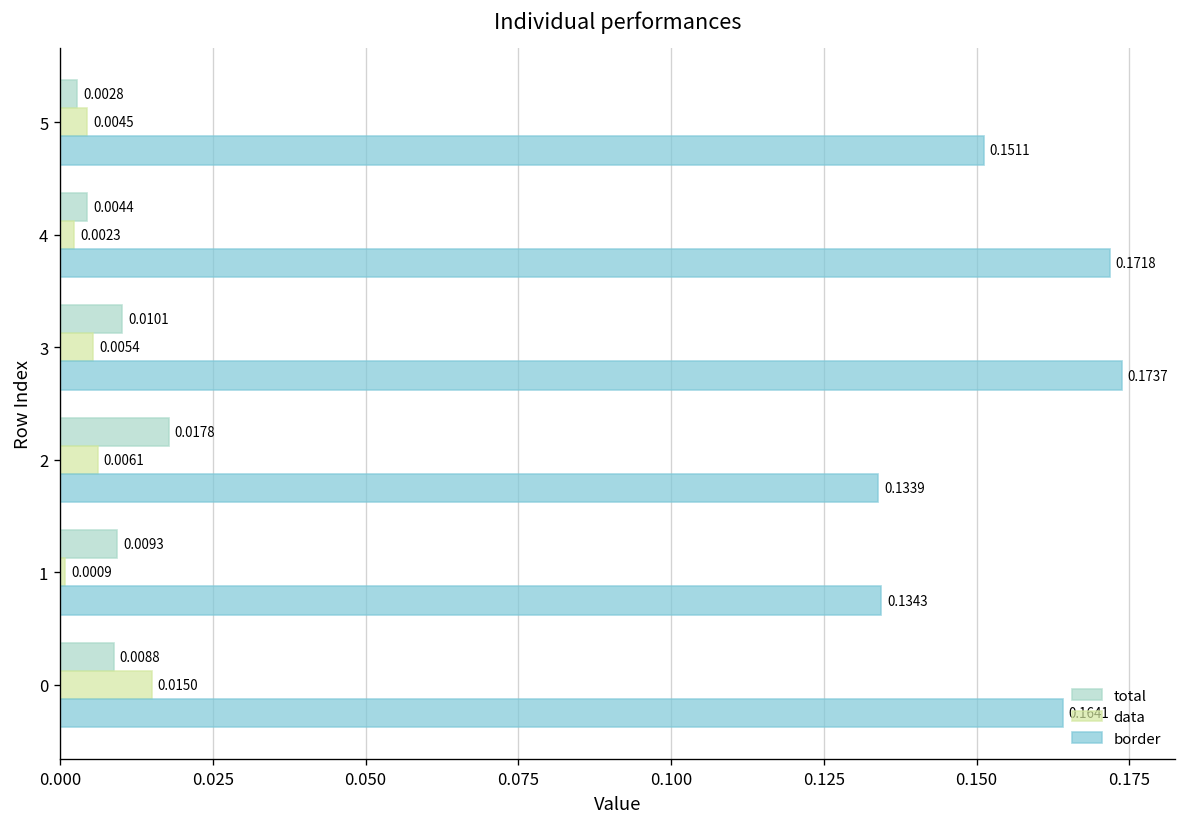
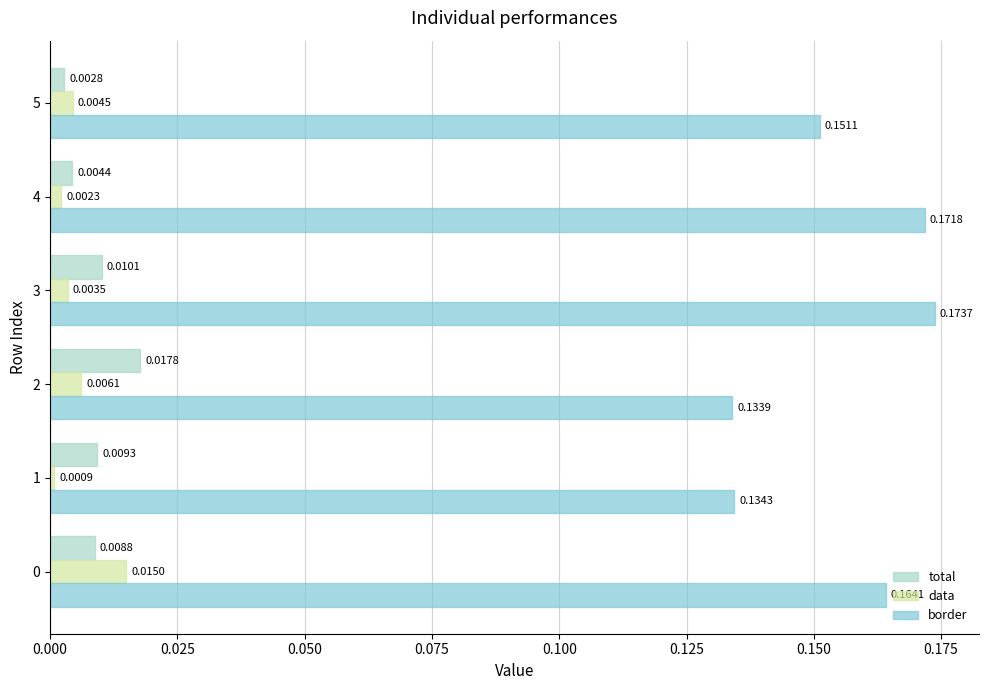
  {
    "data": {
      "5": 0.0045,
      "4": 0.0023,
-     "3": 0.0054,
+     "3": 0.0035,
      "2": 0.0061,
      "1": 0.0009,
      "0": 0.0150
    }
  }
